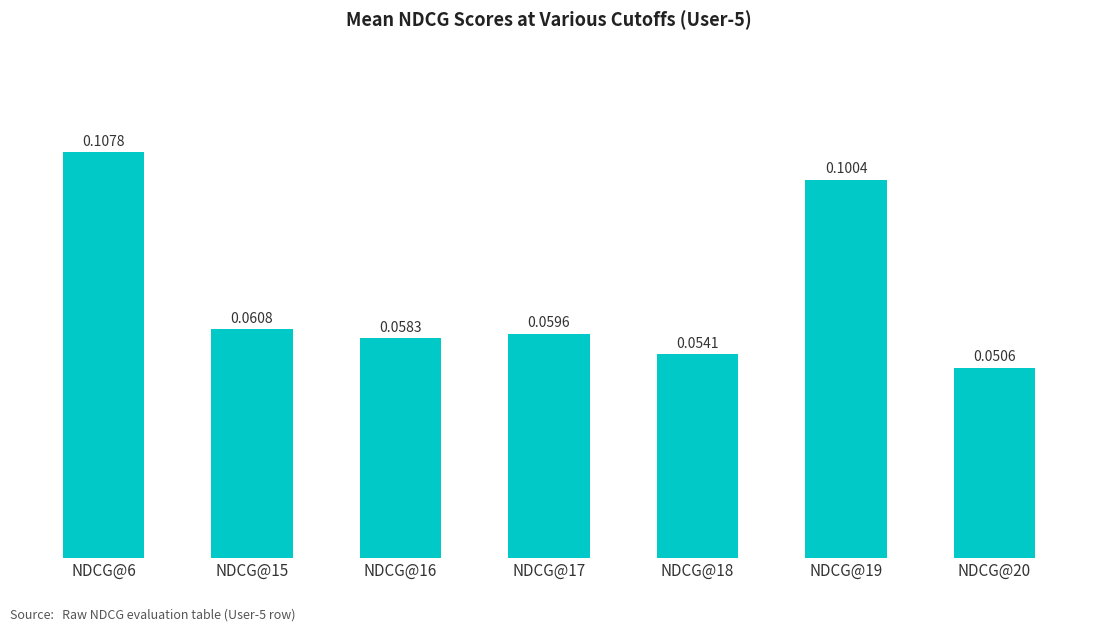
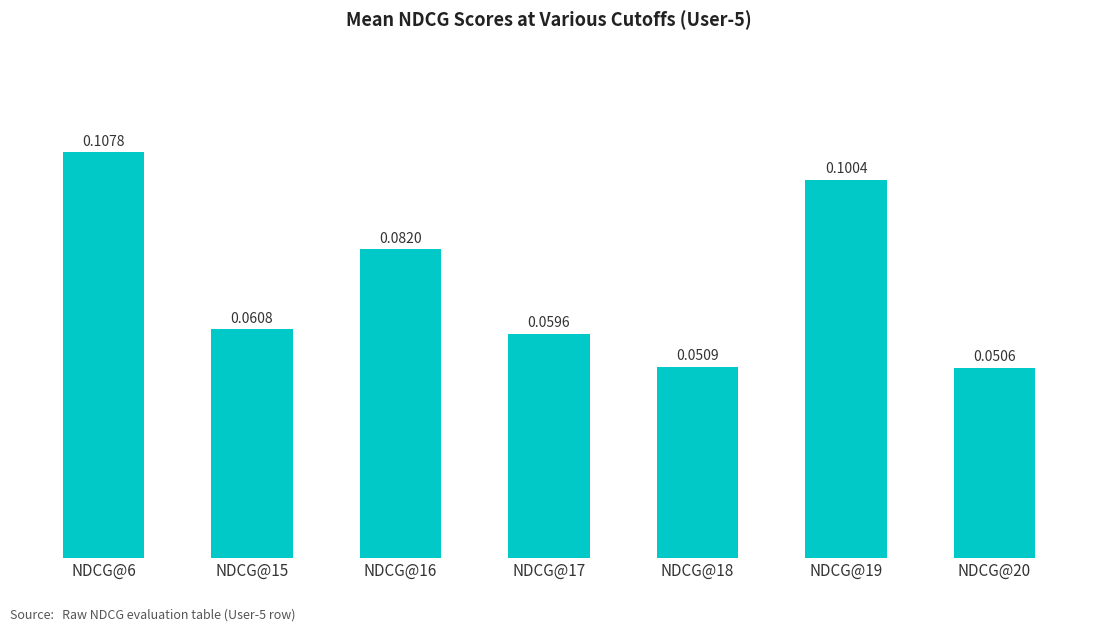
  {
    "NDCG@6": 0.1078,
    "NDCG@15": 0.0608,
-   "NDCG@16": 0.0583,
+   "NDCG@16": 0.0820,
    "NDCG@17": 0.0596,
-   "NDCG@18": 0.0541,
+   "NDCG@18": 0.0509,
    "NDCG@19": 0.1004,
    "NDCG@20": 0.0506
  }
